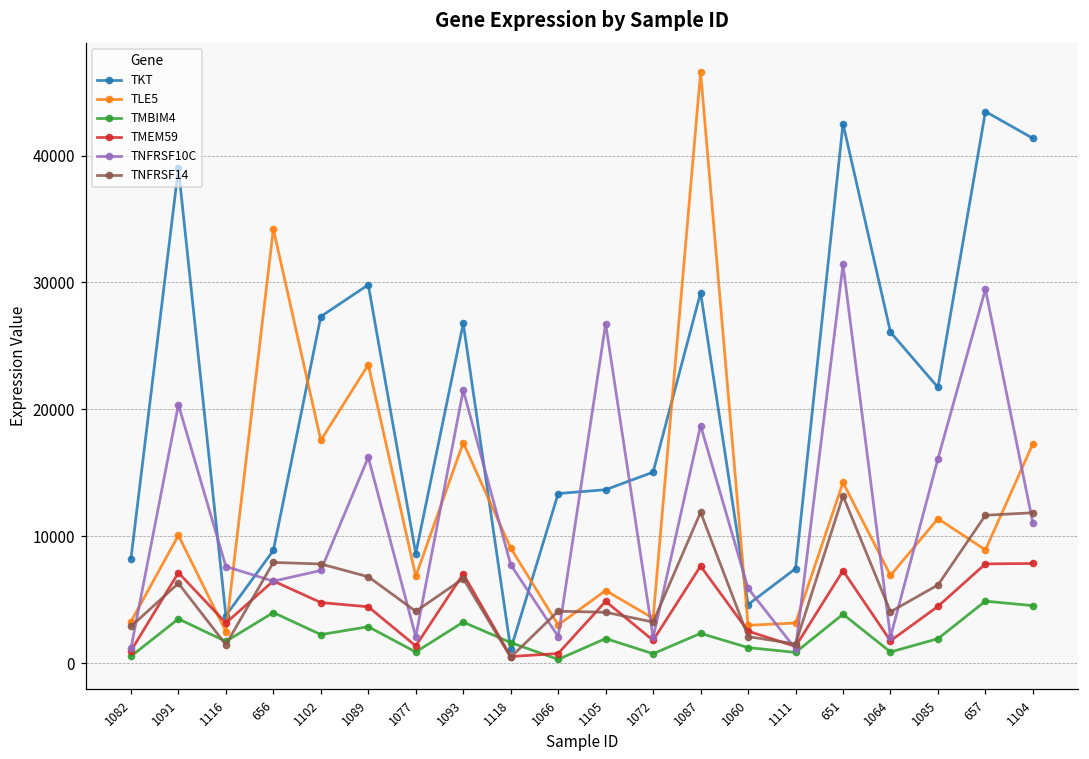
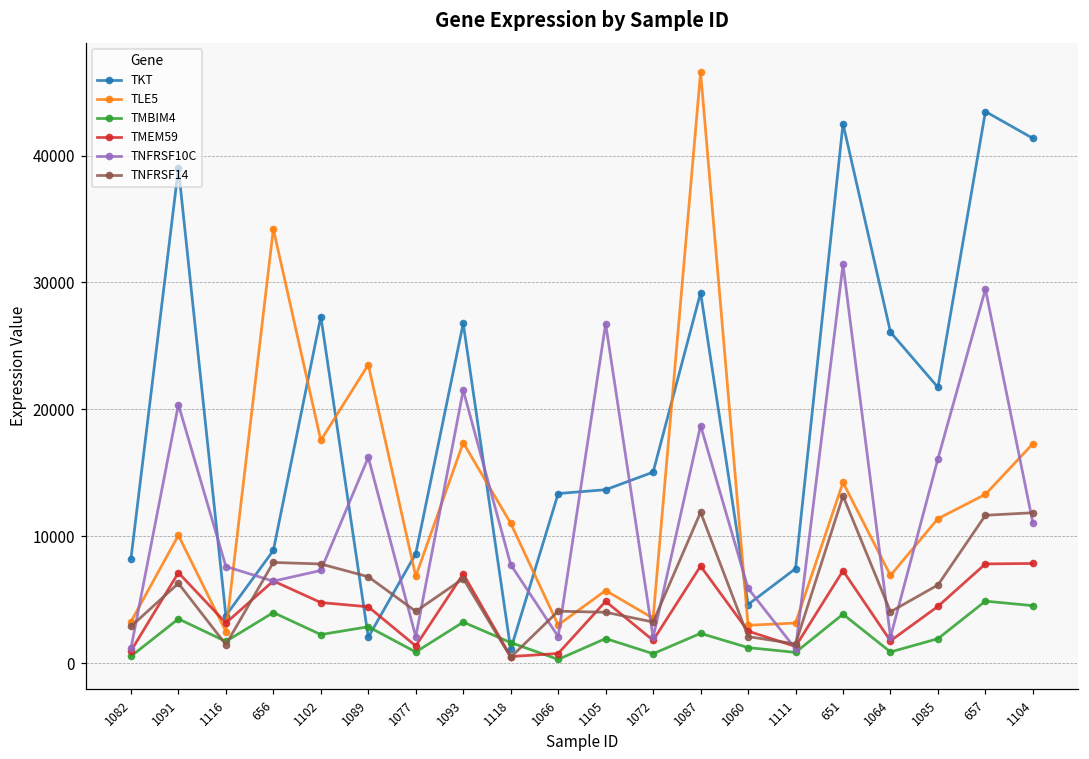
  {
    "TKT": {
      "1082": 8200,
      "1116": 3800,
      "656": 8900,
      "1102": 27300,
-     "1089": 29800,
+     "1089": 2100,
      "1077": 8600,
      "1093": 26800,
      "1118": 1100,
      "1066": 13400,
      "1105": 13700,
      "1072": 15100,
      "1087": 29200,
      "1060": 4600,
      "1111": 7500,
      "651": 42500,
      "1064": 26100,
      "1085": 21700,
      "657": 43500,
      "1104": 41400
    },
    "TLE5": {
      "1082": 3300,
      "1091": 10100,
      "1116": 2500,
      "656": 34200,
      "1102": 17600,
      "1089": 23500,
      "1077": 6900,
      "1093": 17400,
-     "1118": 9100,
+     "1118": 11000,
      "1066": 3000,
      "1105": 5700,
      "1072": 3600,
      "1087": 46600,
      "1060": 3000,
      "1111": 3200,
      "651": 14300,
      "1064": 6900,
      "1085": 11400,
-     "657": 8900,
+     "657": 13300,
      "1104": 17300
    },
    "TMBIM4": {
      "1082": 600,
      "1091": 3500,
      "1116": 1700,
      "656": 4000,
      "1102": 2300,
      "1089": 2900,
      "1077": 900,
      "1093": 3300,
      "1118": 1600,
      "1066": 300,
      "1105": 2000,
      "1072": 800,
      "1087": 2400,
      "1060": 1200,
      "1111": 900,
      "651": 3900,
      "1064": 900,
      "1085": 2000,
      "657": 4900,
      "1104": 4600
    },
    "TMEM59": {
      "1091": 7100,
      "1116": 3200,
      "1102": 4800,
      "1089": 4500,
      "1077": 1400,
      "1093": 7100,
      "1066": 800,
      "1105": 4900,
      "1072": 1800,
      "1087": 7700,
      "1060": 2500,
      "651": 7300,
      "1064": 1800,
      "1085": 4500,
      "657": 7800,
      "1104": 7900
    },
    "TNFRSF10C": {
      "1091": 20400,
      "1116": 7600,
      "1102": 7300,
      "1089": 16200,
      "1077": 2100,
      "1093": 21500,
      "1118": 7800,
      "1066": 2100,
      "1105": 26700,
      "1072": 2000,
      "1087": 18700,
      "1060": 5900,
      "651": 31400,
      "1064": 2100,
      "1085": 16100,
      "657": 29500,
      "1104": 11100
    },
    "TNFRSF14": {
      "1082": 2900,
      "1091": 6300,
      "1116": 1500,
      "656": 8000,
      "1102": 7800,
      "1089": 6800,
      "1077": 4100,
      "1093": 6700,
      "1066": 4100,
      "1105": 4000,
      "1072": 3300,
      "1087": 11900,
      "1060": 2100,
      "651": 13200,
      "1064": 4100,
      "1085": 6200,
      "657": 11700,
      "1104": 11900
    }
  }
